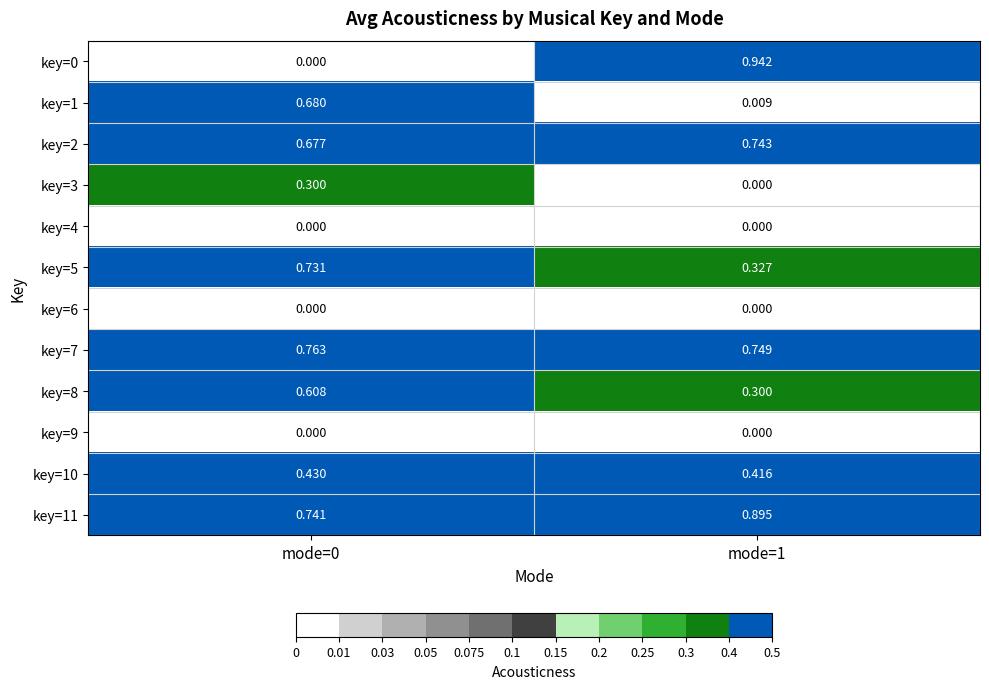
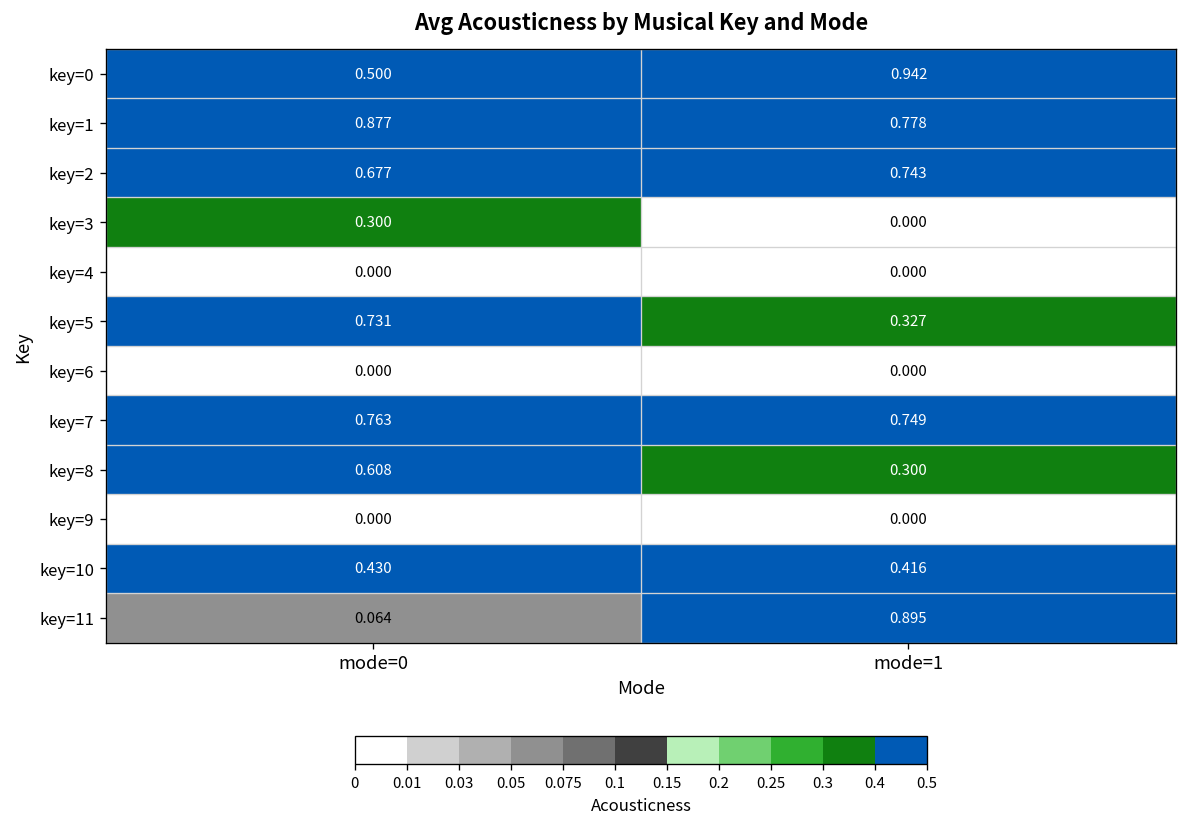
  {
    "key=0": {
-     "mode=0": 0.000,
+     "mode=0": 0.500,
      "mode=1": 0.942
    },
    "key=1": {
-     "mode=0": 0.680,
-     "mode=1": 0.009
+     "mode=0": 0.877,
+     "mode=1": 0.778
    },
    "key=2": {
      "mode=0": 0.677,
      "mode=1": 0.743
    },
    "key=3": {
      "mode=0": 0.300,
      "mode=1": 0.000
    },
    "key=4": {
      "mode=0": 0.000,
      "mode=1": 0.000
    },
    "key=5": {
      "mode=0": 0.731,
      "mode=1": 0.327
    },
    "key=6": {
      "mode=0": 0.000,
      "mode=1": 0.000
    },
    "key=7": {
      "mode=0": 0.763,
      "mode=1": 0.749
    },
    "key=8": {
      "mode=0": 0.608,
      "mode=1": 0.300
    },
    "key=9": {
      "mode=0": 0.000,
      "mode=1": 0.000
    },
    "key=10": {
      "mode=0": 0.430,
      "mode=1": 0.416
    },
    "key=11": {
-     "mode=0": 0.741,
+     "mode=0": 0.064,
      "mode=1": 0.895
    }
  }
